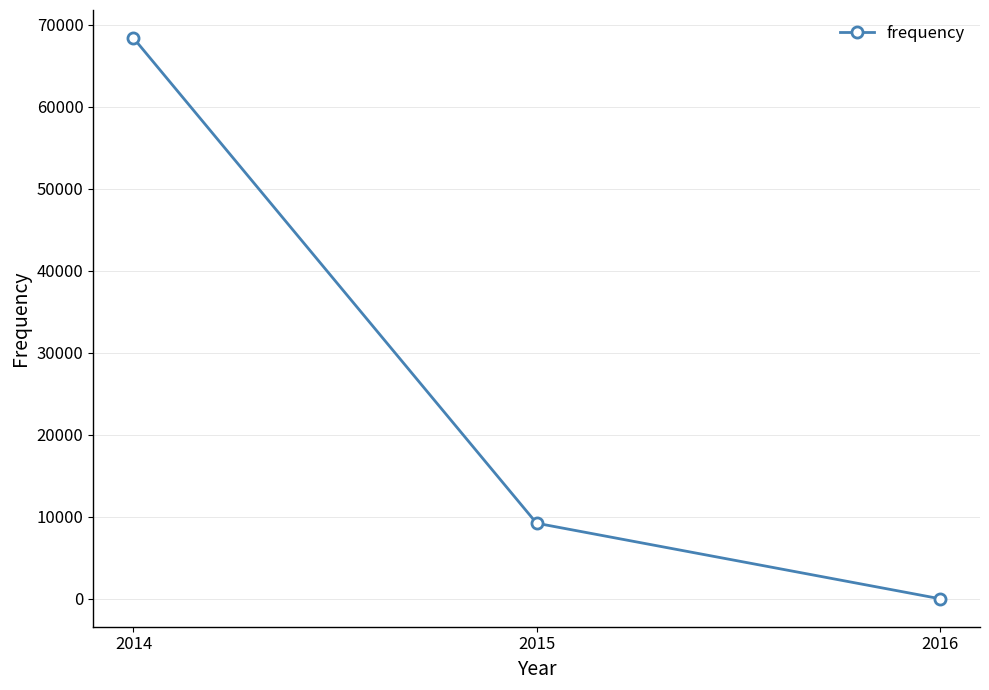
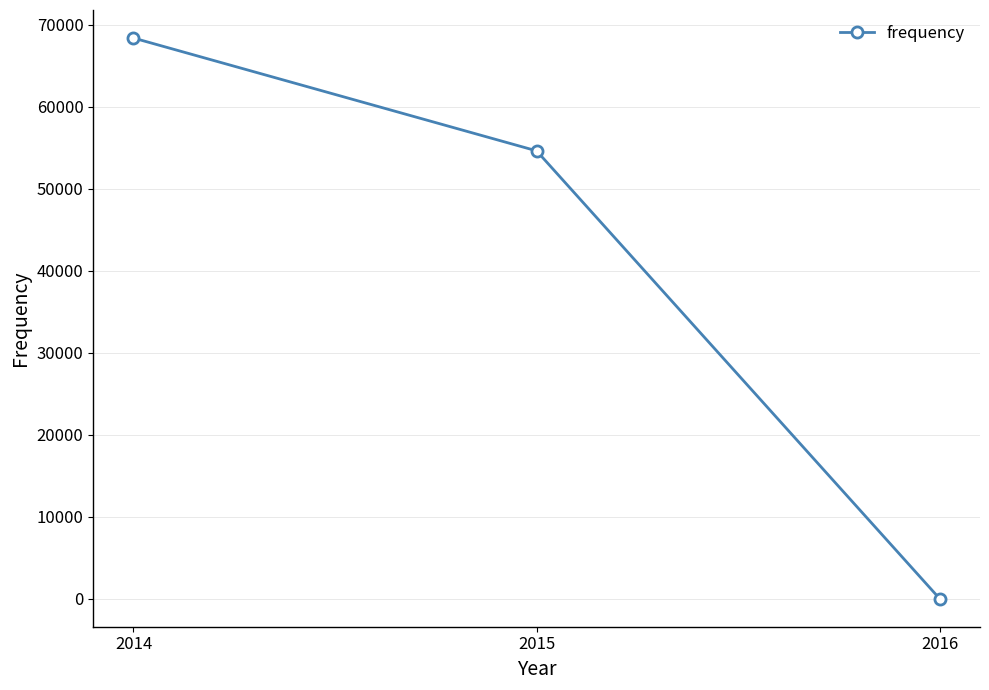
  {
    "2014": 68000,
-   "2015": 9000,
+   "2015": 55000,
    "2016": 0
  }
